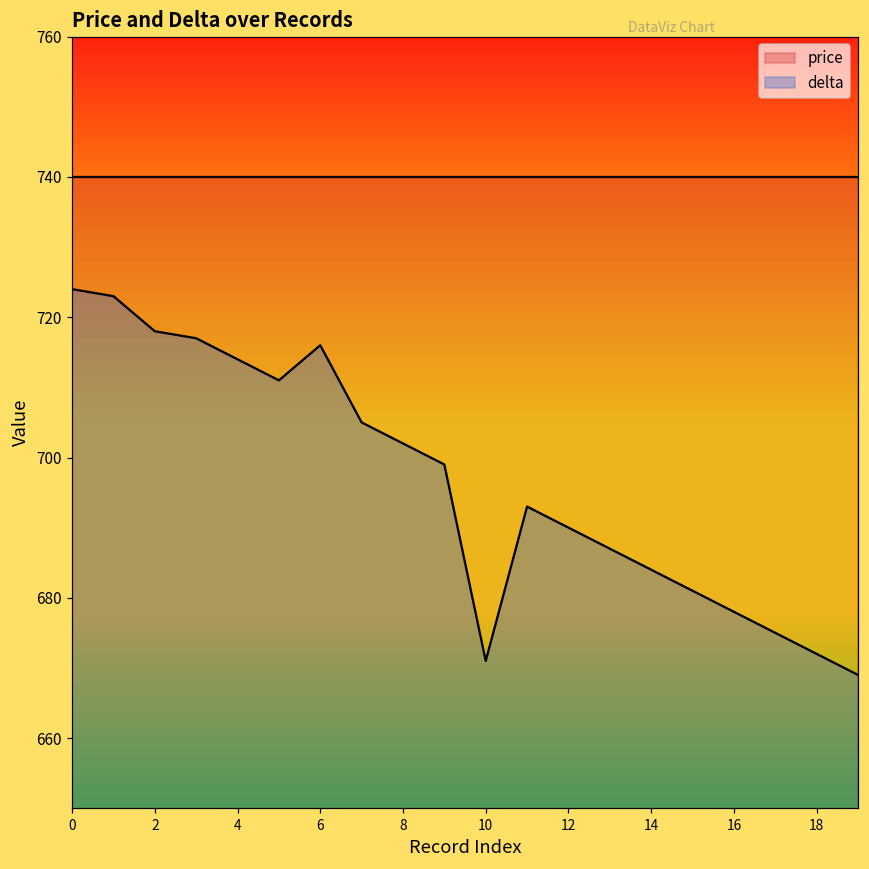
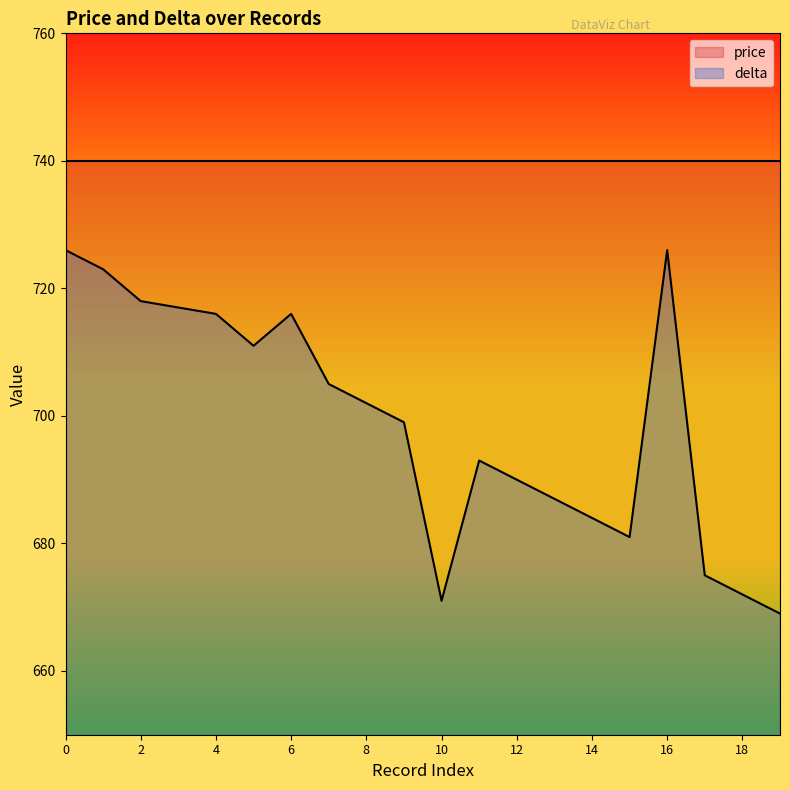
  {
    "price": {
      "0": 740,
      "2": 740,
      "4": 740,
      "6": 740,
      "8": 740,
      "10": 740,
      "12": 740,
      "14": 740,
      "16": 740,
      "18": 740
    },
    "delta": {
-     "0": 724,
+     "0": 726,
      "2": 718,
-     "4": 714,
+     "4": 716,
      "6": 716,
      "8": 702,
      "10": 671,
      "12": 690,
      "14": 684,
-     "16": 678,
+     "16": 726,
      "18": 672
    }
  }
